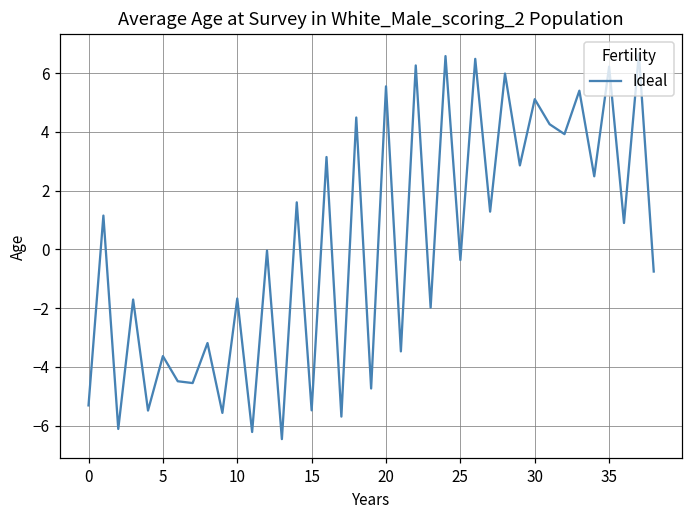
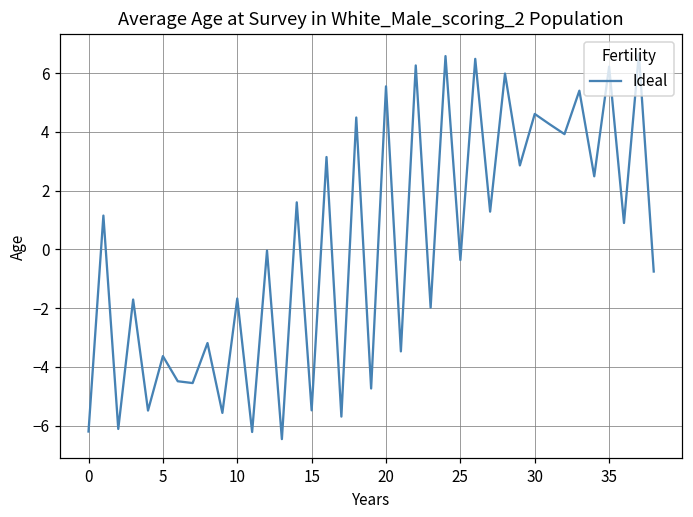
  {
-   "0": -5.3,
+   "0": -6.2,
    "5": -3.6,
    "10": -1.7,
    "15": -5.5,
    "20": 5.6,
    "25": -0.4,
-   "30": 5.1
+   "30": 4.6
  }
